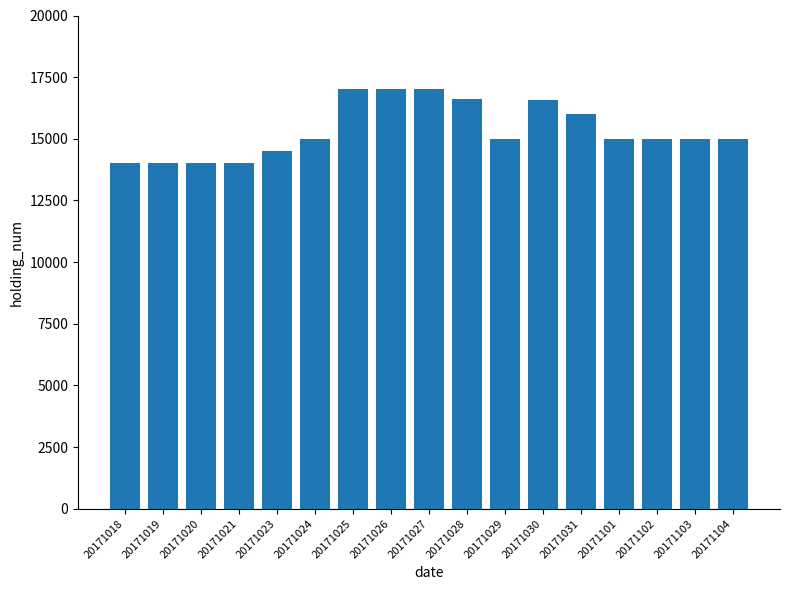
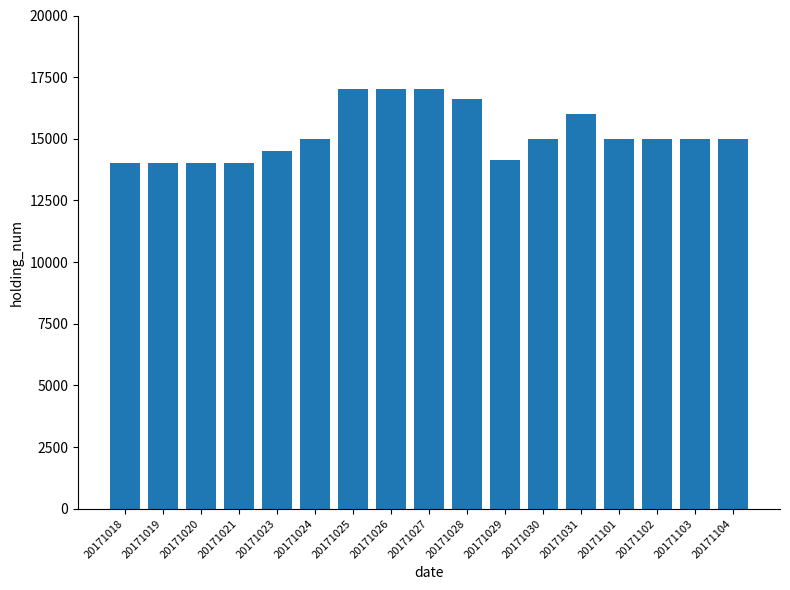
  {
    "20171018": 14000,
    "20171019": 14000,
    "20171020": 14000,
    "20171021": 14000,
    "20171023": 14500,
    "20171024": 15000,
    "20171025": 17000,
    "20171026": 17000,
    "20171027": 17000,
    "20171028": 16600,
-   "20171029": 15000,
-   "20171030": 16600,
+   "20171029": 14100,
+   "20171030": 15000,
    "20171031": 16000,
    "20171101": 15000,
    "20171102": 15000,
    "20171103": 15000,
    "20171104": 15000
  }
